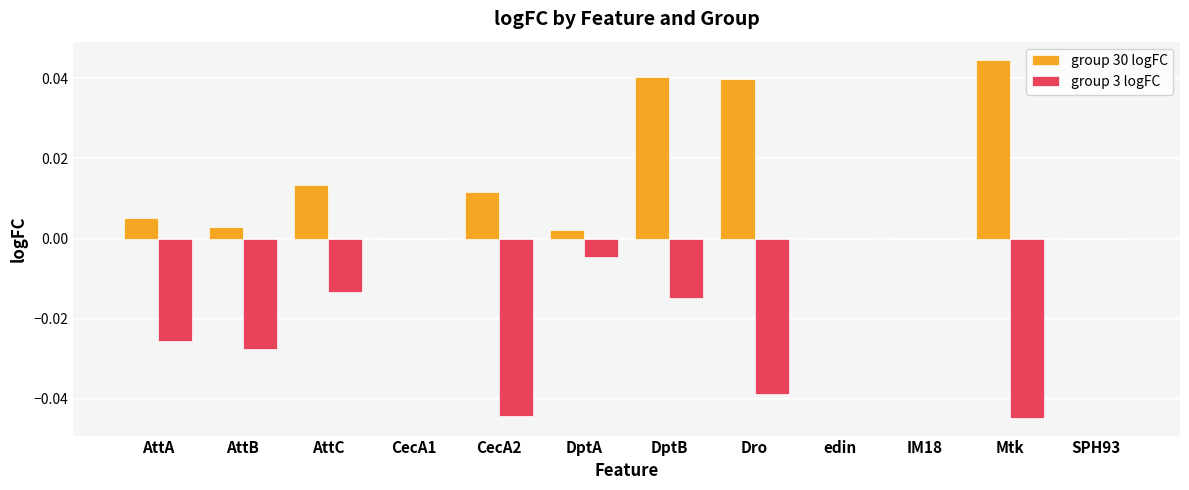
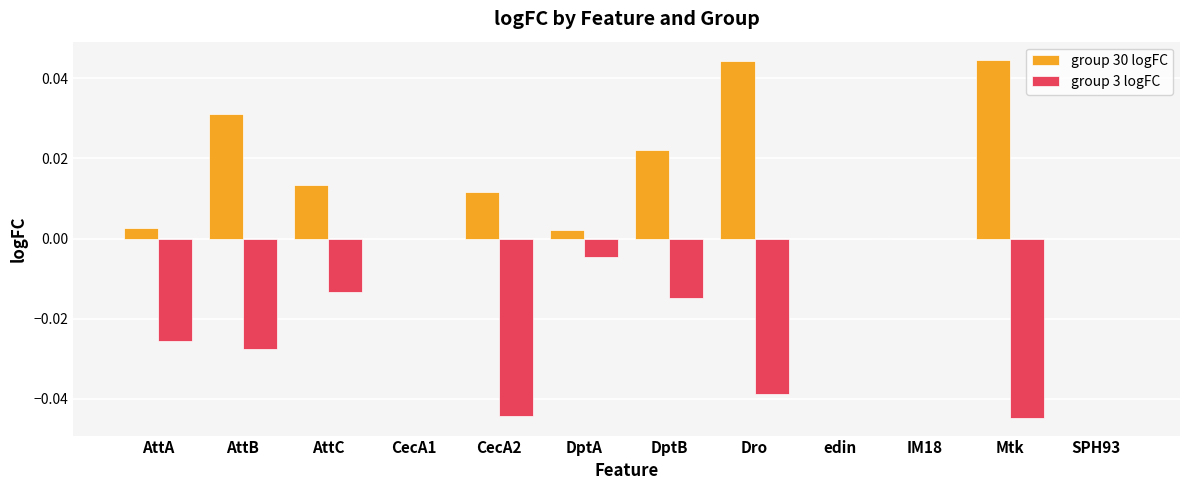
  {
    "group 30 logFC": {
-     "AttA": 0.005,
-     "AttB": 0.003,
+     "AttA": 0.003,
+     "AttB": 0.031,
      "AttC": 0.013,
      "CecA1": 0.000,
      "CecA2": 0.012,
      "DptA": 0.002,
-     "DptB": 0.040,
-     "Dro": 0.040,
+     "DptB": 0.022,
+     "Dro": 0.044,
      "edin": 0.000,
      "IM18": 0.000,
      "Mtk": 0.045,
      "SPH93": 0.000
    },
    "group 3 logFC": {
      "AttA": -0.026,
      "AttB": -0.028,
      "AttC": -0.013,
      "CecA1": 0.000,
      "CecA2": -0.044,
      "DptA": -0.004,
      "DptB": -0.015,
      "Dro": -0.039,
      "edin": 0.000,
      "IM18": 0.000,
      "Mtk": -0.045,
      "SPH93": 0.000
    }
  }
